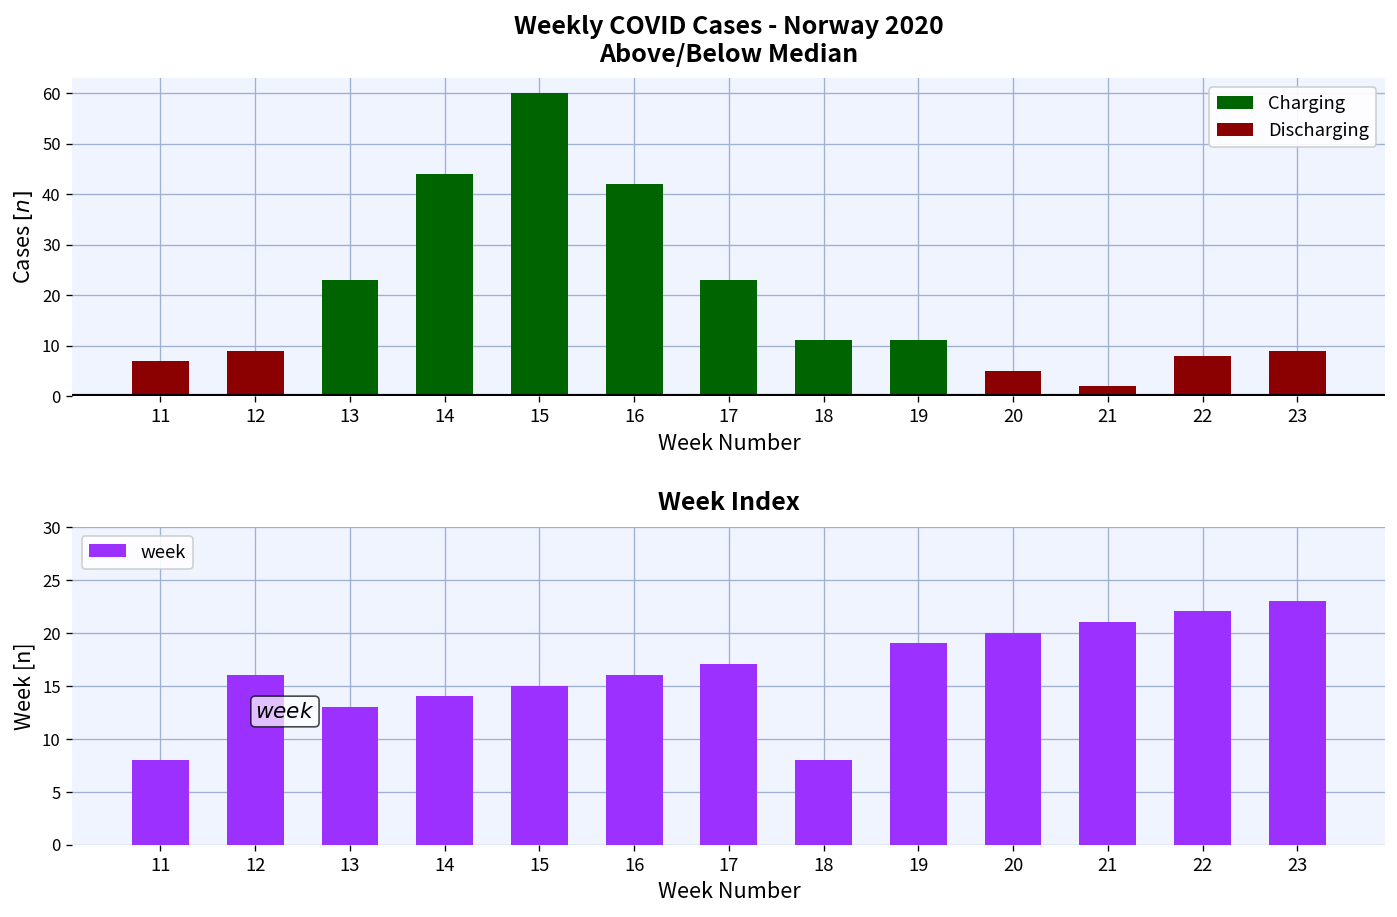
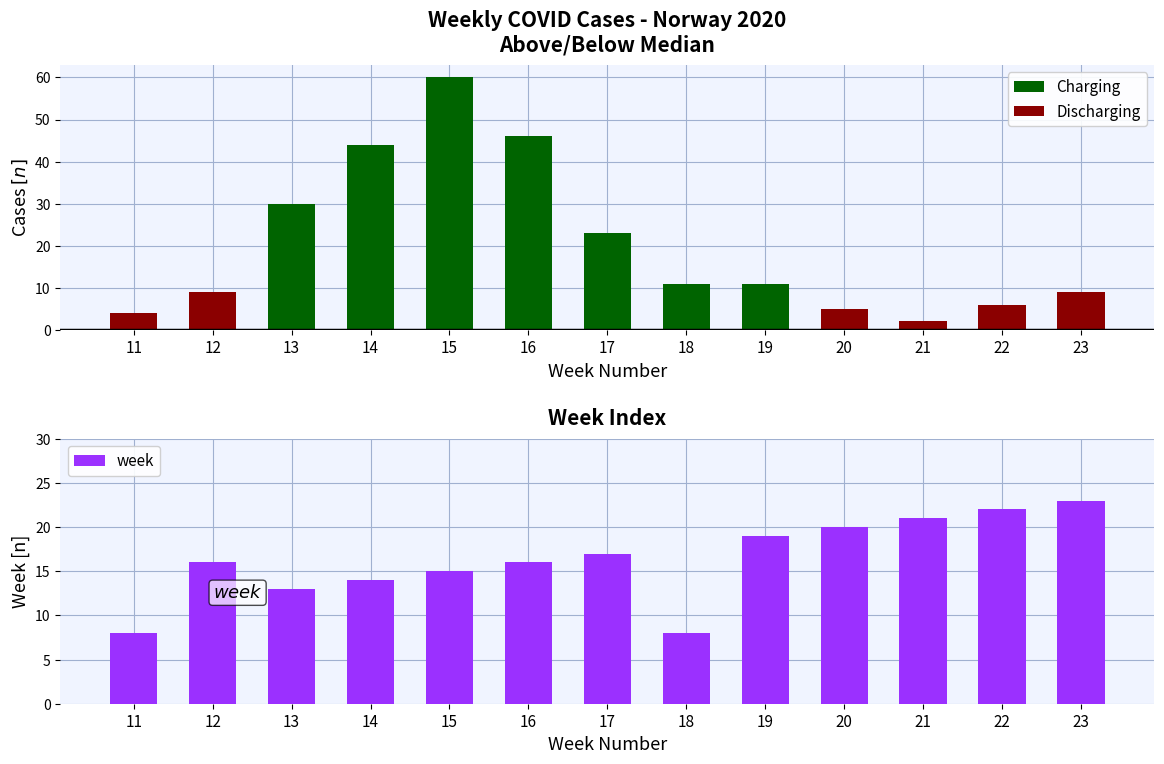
  {
    "Weekly COVID Cases - Norway 2020 Above/Below Median": {
      "Charging": {
        "11": 0,
        "12": 0,
-       "13": 23,
+       "13": 30,
        "14": 44,
        "15": 60,
-       "16": 42,
+       "16": 46,
        "17": 23,
        "18": 11,
        "19": 11,
        "20": 0,
        "21": 0,
        "22": 0,
        "23": 0
      },
      "Discharging": {
-       "11": 7,
+       "11": 4,
        "12": 9,
        "13": 0,
        "14": 0,
        "15": 0,
        "16": 0,
        "17": 0,
        "18": 0,
        "19": 0,
        "20": 5,
        "21": 2,
-       "22": 8,
+       "22": 6,
        "23": 9
      }
    },
    "Week Index": {
      "11": 8,
      "12": 16,
      "13": 13,
      "14": 14,
      "15": 15,
      "16": 16,
      "17": 17,
      "18": 8,
      "19": 19,
      "20": 20,
      "21": 21,
      "22": 22,
      "23": 23
    }
  }
